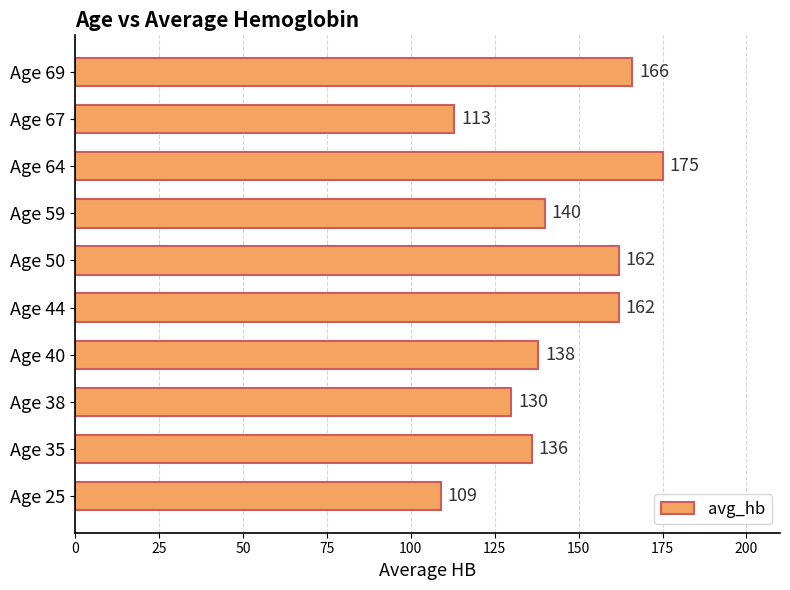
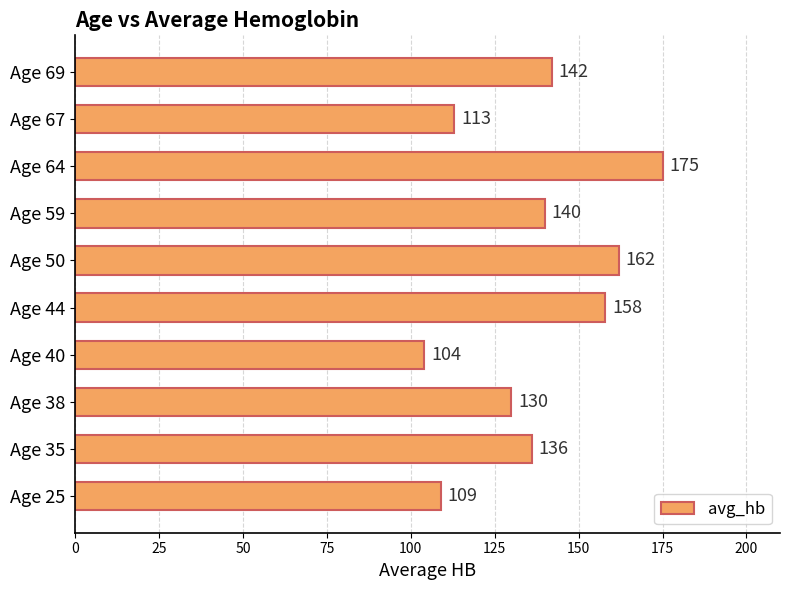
  {
-   "Age 69": 166,
+   "Age 69": 142,
    "Age 67": 113,
    "Age 64": 175,
    "Age 59": 140,
    "Age 50": 162,
-   "Age 44": 162,
-   "Age 40": 138,
+   "Age 44": 158,
+   "Age 40": 104,
    "Age 38": 130,
    "Age 35": 136,
    "Age 25": 109
  }
